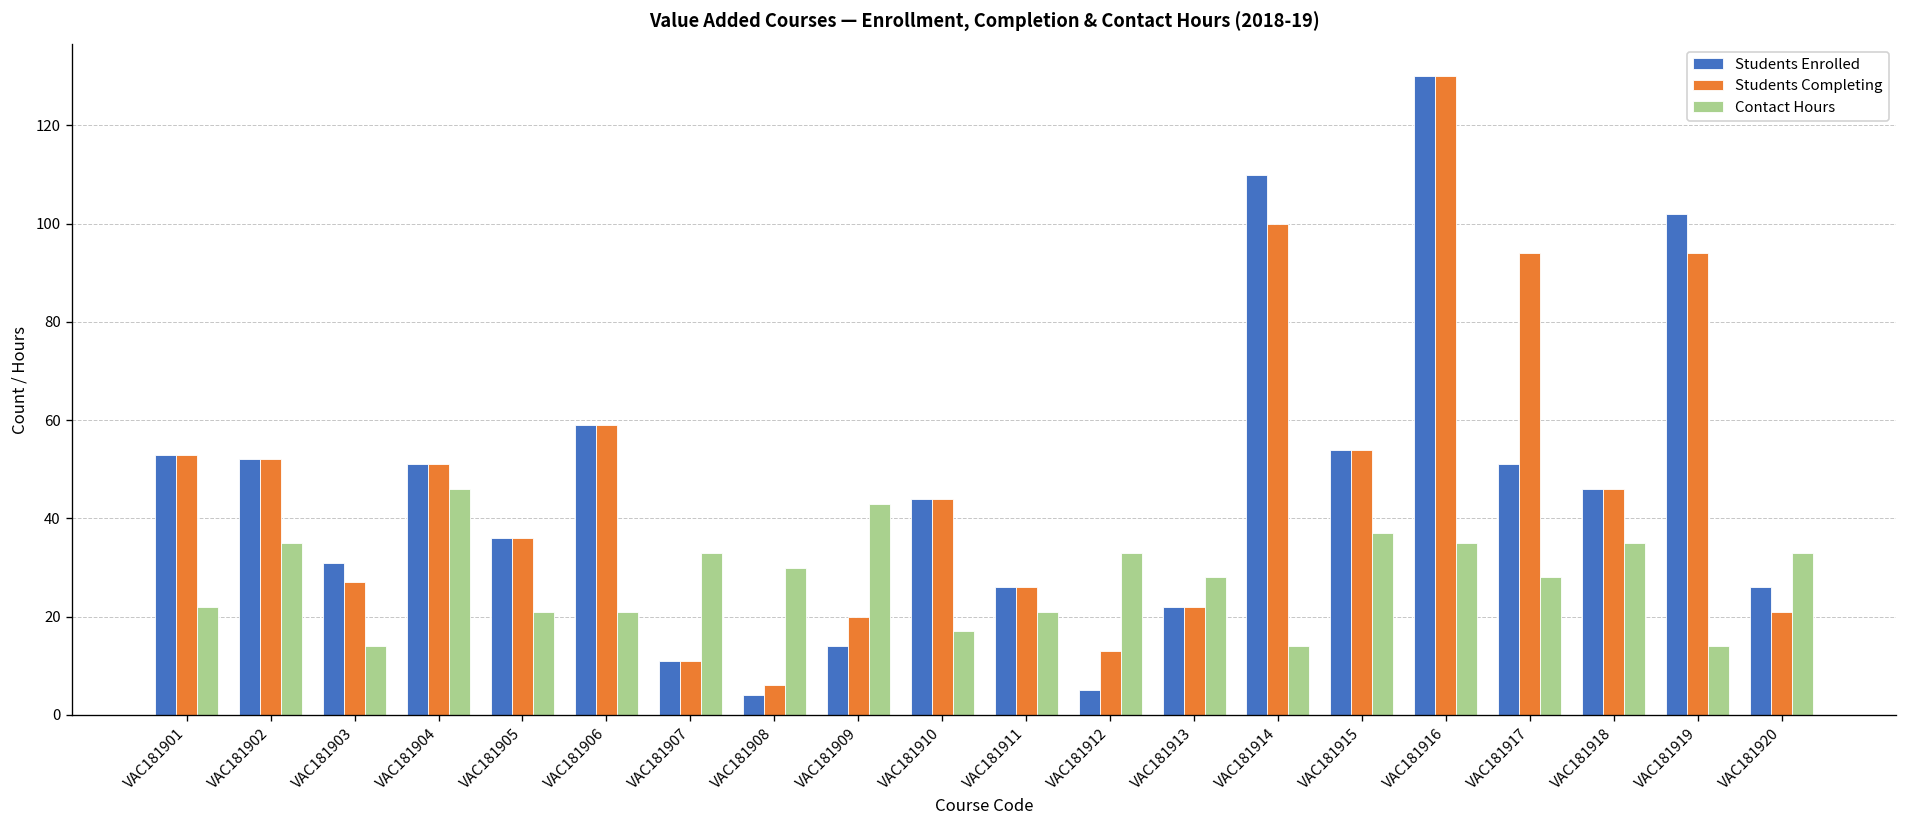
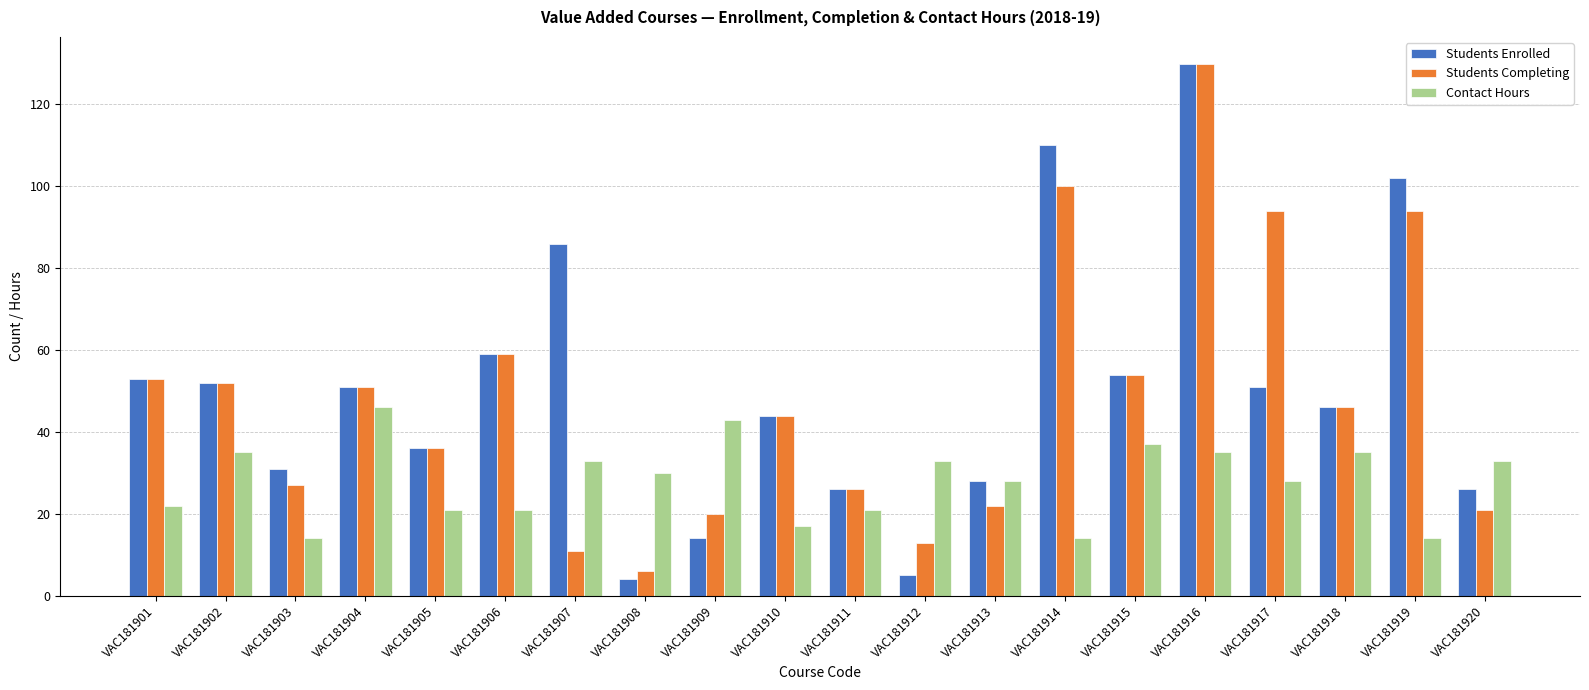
  {
    "Students Enrolled": {
      "VAC181901": 53,
      "VAC181902": 52,
      "VAC181903": 31,
      "VAC181904": 51,
      "VAC181905": 36,
      "VAC181906": 59,
-     "VAC181907": 11,
+     "VAC181907": 86,
      "VAC181908": 4,
      "VAC181909": 14,
      "VAC181910": 44,
      "VAC181911": 26,
      "VAC181912": 5,
-     "VAC181913": 22,
+     "VAC181913": 28,
      "VAC181914": 110,
      "VAC181915": 54,
      "VAC181916": 130,
      "VAC181917": 51,
      "VAC181918": 46,
      "VAC181919": 102,
      "VAC181920": 26
    },
    "Students Completing": {
      "VAC181901": 53,
      "VAC181902": 52,
      "VAC181903": 27,
      "VAC181904": 51,
      "VAC181905": 36,
      "VAC181906": 59,
      "VAC181907": 11,
      "VAC181908": 6,
      "VAC181909": 20,
      "VAC181910": 44,
      "VAC181911": 26,
      "VAC181912": 13,
      "VAC181913": 22,
      "VAC181914": 100,
      "VAC181915": 54,
      "VAC181916": 130,
      "VAC181917": 94,
      "VAC181918": 46,
      "VAC181919": 94,
      "VAC181920": 21
    },
    "Contact Hours": {
      "VAC181901": 22,
      "VAC181902": 35,
      "VAC181903": 14,
      "VAC181904": 46,
      "VAC181905": 21,
      "VAC181906": 21,
      "VAC181907": 33,
      "VAC181908": 30,
      "VAC181909": 43,
      "VAC181910": 17,
      "VAC181911": 21,
      "VAC181912": 33,
      "VAC181913": 28,
      "VAC181914": 14,
      "VAC181915": 37,
      "VAC181916": 35,
      "VAC181917": 28,
      "VAC181918": 35,
      "VAC181919": 14,
      "VAC181920": 33
    }
  }
